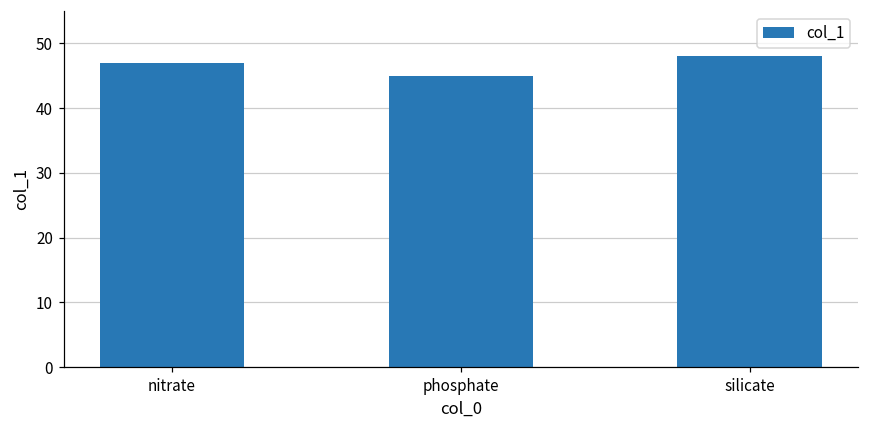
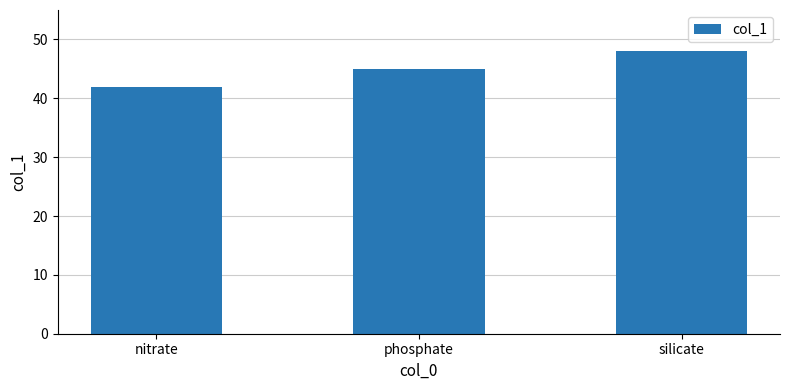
  {
-   "nitrate": 47,
+   "nitrate": 42,
    "phosphate": 45,
    "silicate": 48
  }
